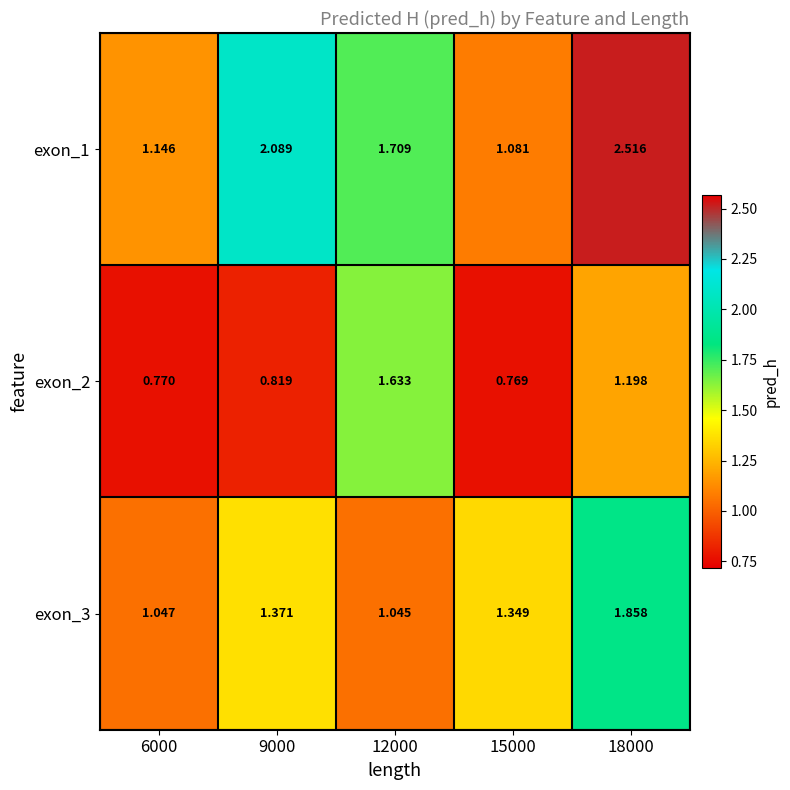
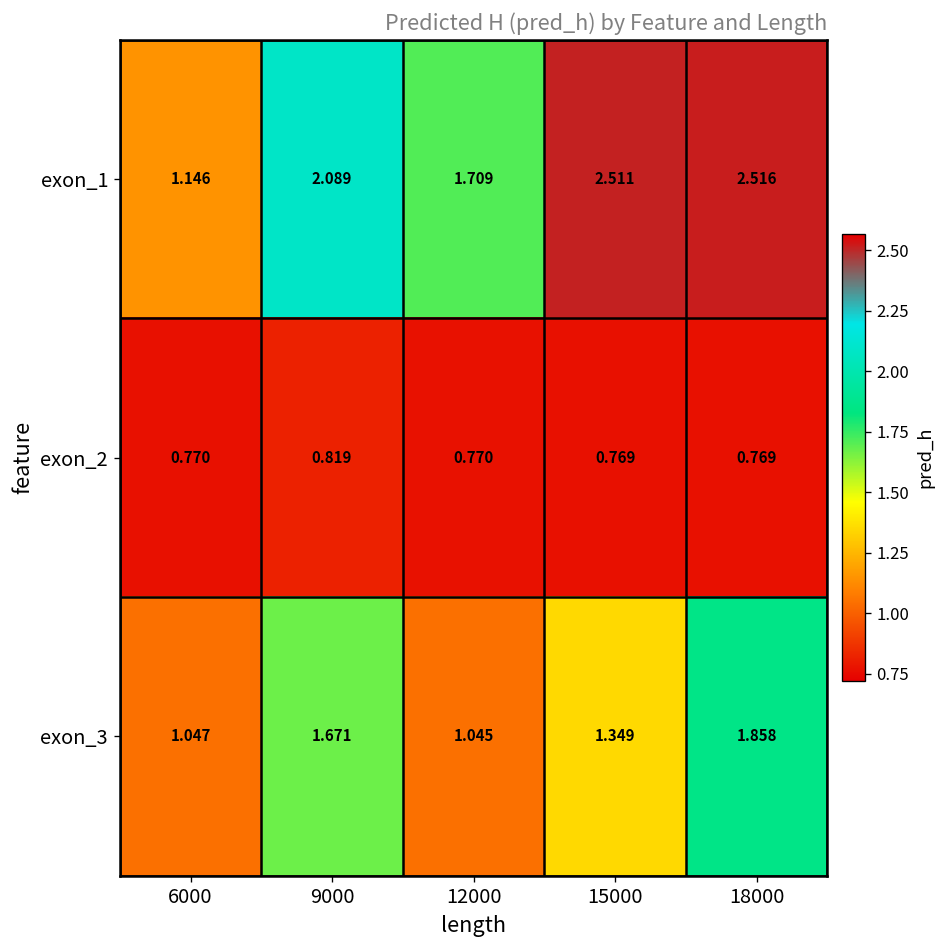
  {
    "exon_1": {
      "6000": 1.146,
      "9000": 2.089,
      "12000": 1.709,
-     "15000": 1.081,
+     "15000": 2.511,
      "18000": 2.516
    },
    "exon_2": {
      "6000": 0.770,
      "9000": 0.819,
-     "12000": 1.633,
+     "12000": 0.770,
      "15000": 0.769,
-     "18000": 1.198
+     "18000": 0.769
    },
    "exon_3": {
      "6000": 1.047,
-     "9000": 1.371,
+     "9000": 1.671,
      "12000": 1.045,
      "15000": 1.349,
      "18000": 1.858
    }
  }
